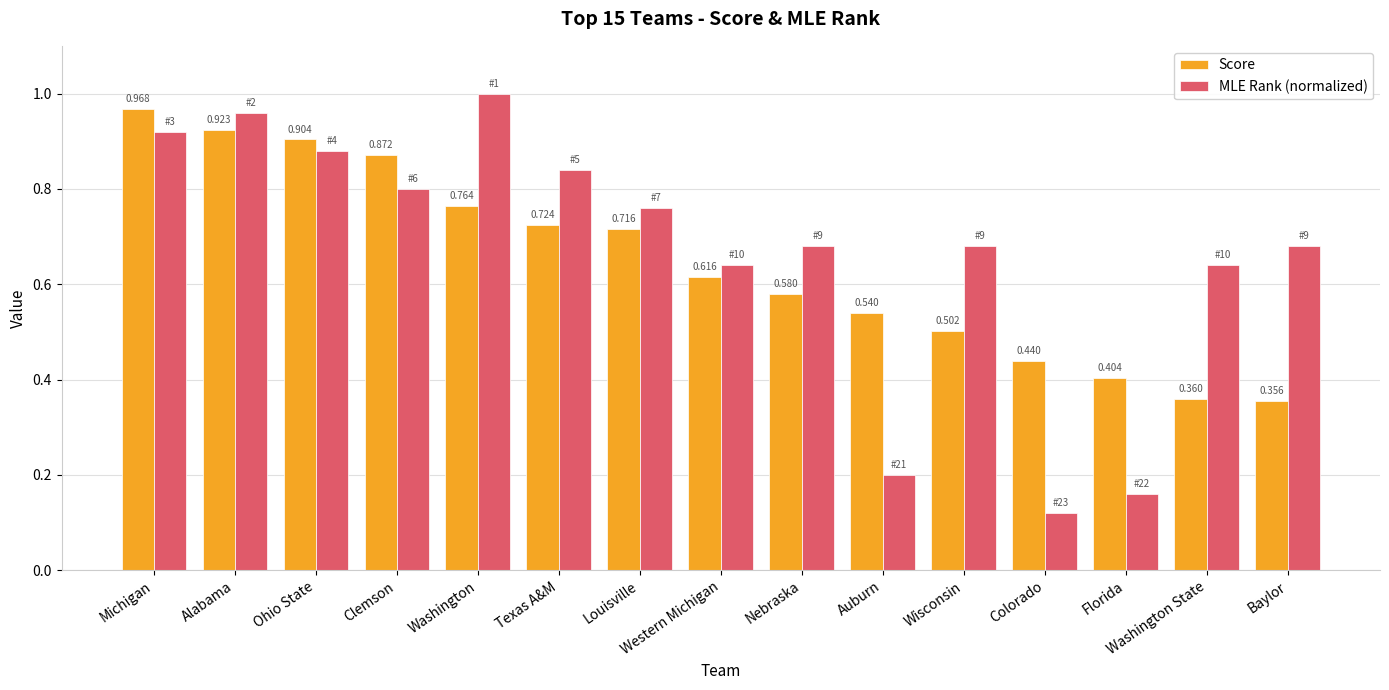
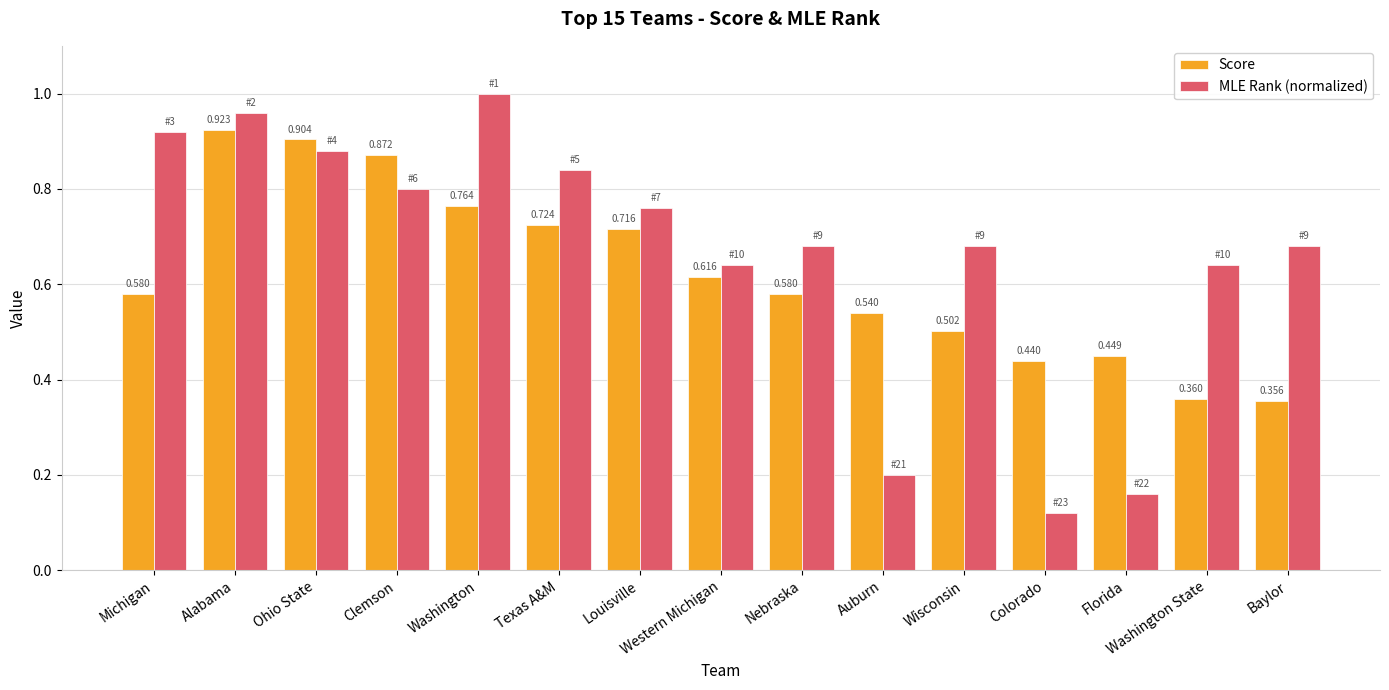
  {
    "Score": {
-     "Michigan": 0.968,
+     "Michigan": 0.580,
      "Alabama": 0.923,
      "Ohio State": 0.904,
      "Clemson": 0.872,
      "Washington": 0.764,
      "Texas A&M": 0.724,
      "Louisville": 0.716,
      "Western Michigan": 0.616,
      "Nebraska": 0.580,
      "Auburn": 0.540,
      "Wisconsin": 0.502,
      "Colorado": 0.440,
-     "Florida": 0.404,
+     "Florida": 0.449,
      "Washington State": 0.360,
      "Baylor": 0.356
    },
    "MLE Rank (normalized)": {
      "Washington": 1
    }
  }
